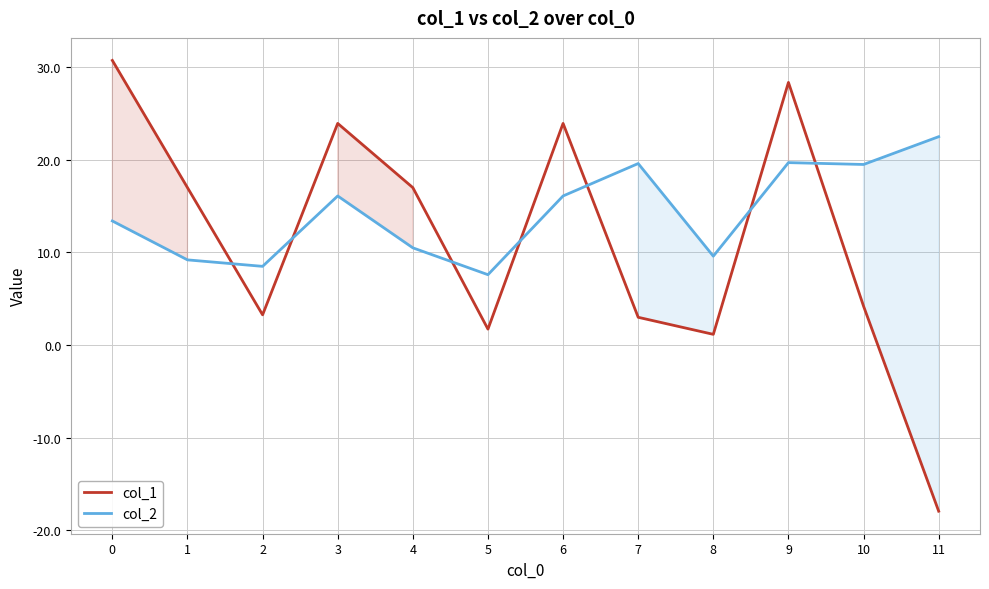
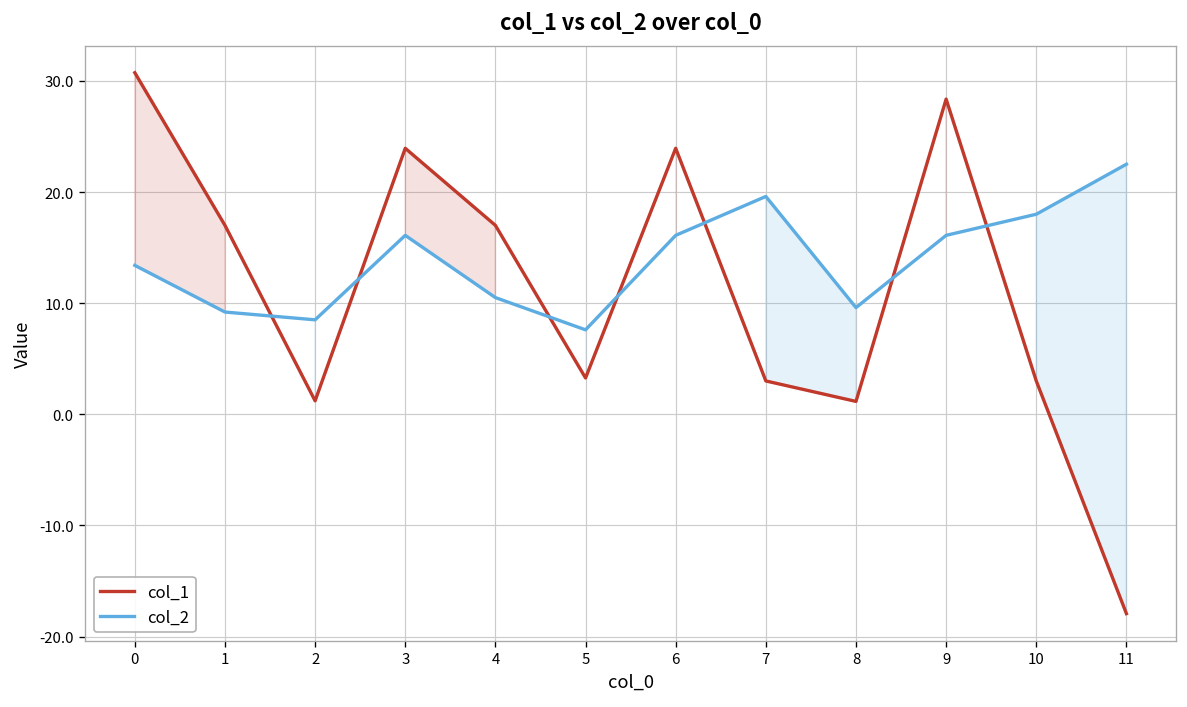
  {
    "col_1": {
      "0": 31,
      "1": 17,
-     "2": 3,
+     "2": 1,
      "3": 24,
      "4": 17,
-     "5": 2,
+     "5": 3,
      "6": 24,
      "7": 3,
      "8": 1,
      "9": 28,
-     "10": 4,
+     "10": 3,
      "11": -18
    },
    "col_2": {
      "0": 13,
      "1": 9,
      "2": 9,
      "3": 16,
      "4": 11,
      "5": 8,
      "6": 16,
      "7": 20,
      "8": 10,
-     "9": 20,
-     "10": 20,
+     "9": 16,
+     "10": 18,
      "11": 23
    }
  }
